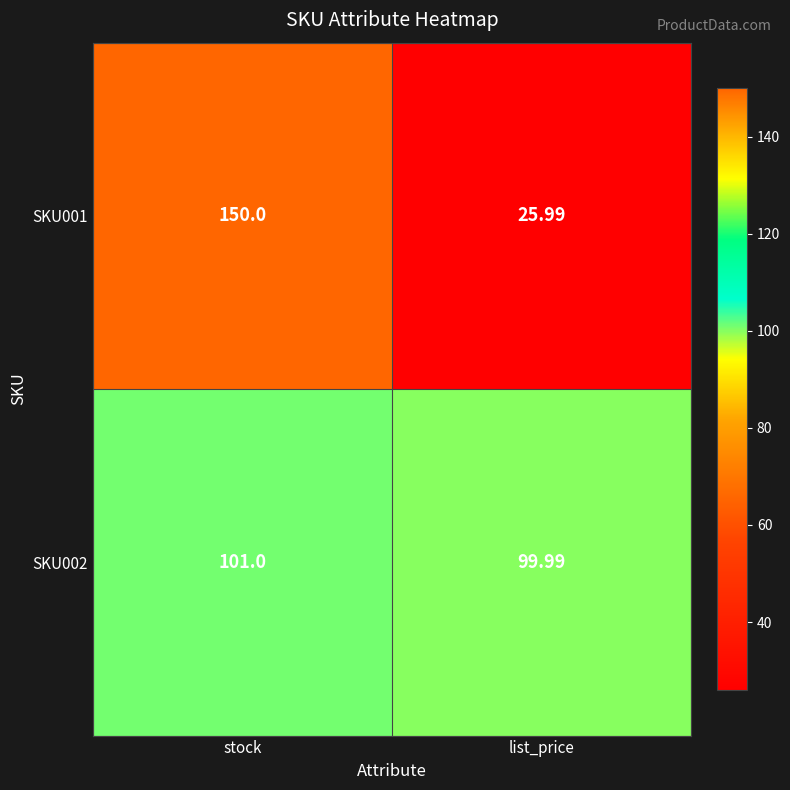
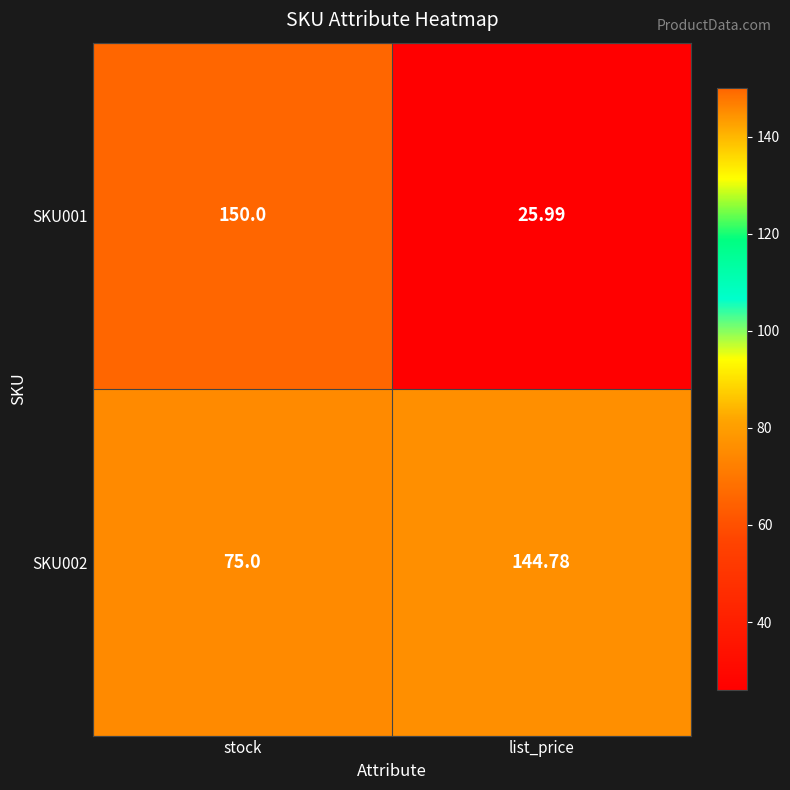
  {
    "SKU001": {
      "stock": 150.0,
      "list_price": 25.99
    },
    "SKU002": {
-     "stock": 101.0,
-     "list_price": 99.99
+     "stock": 75.0,
+     "list_price": 144.78
    }
  }
